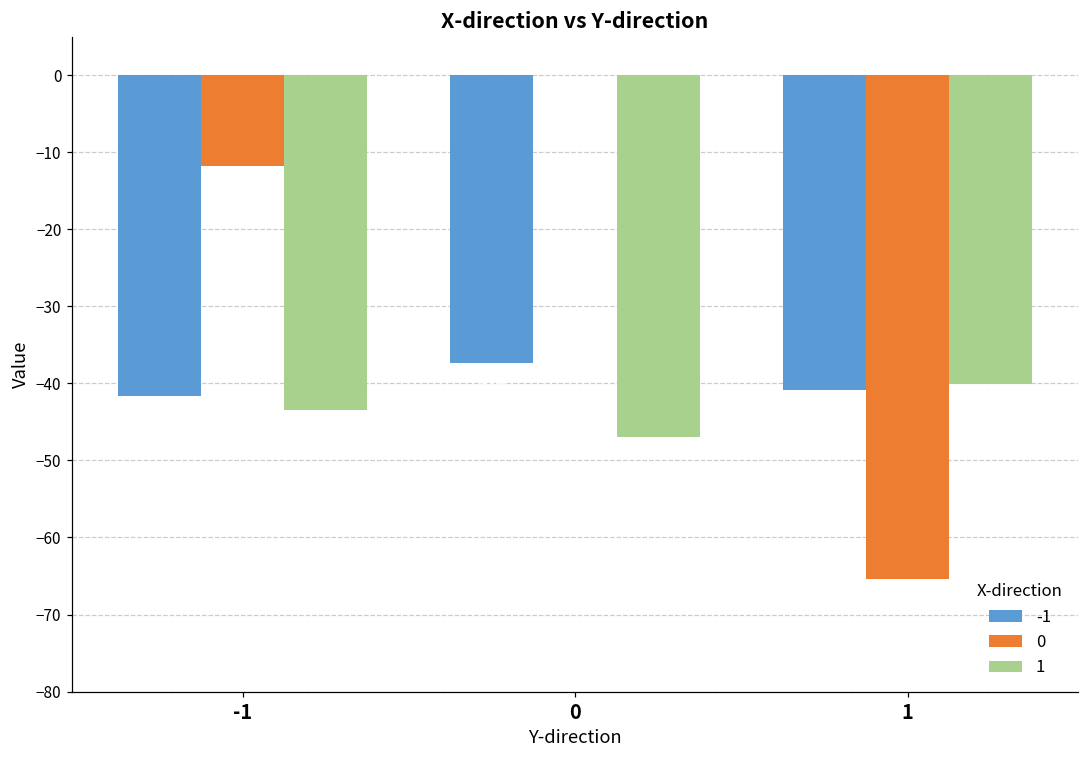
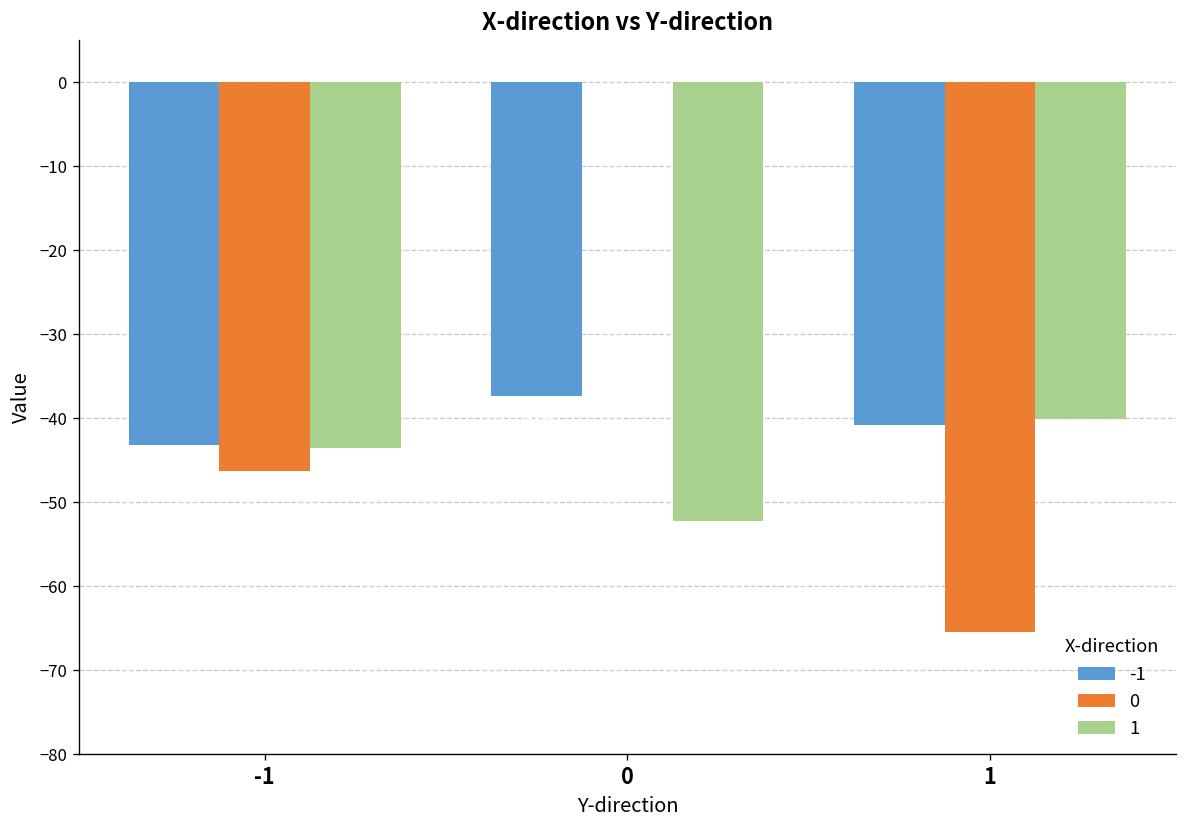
  {
    "-1": {
-     "-1": -42,
+     "-1": -43,
      "0": -37,
      "1": -41
    },
    "0": {
-     "-1": -12,
+     "-1": -46,
      "0": 0,
      "1": -65
    },
    "1": {
      "-1": -44,
-     "0": -47,
+     "0": -52,
      "1": -40
    }
  }
